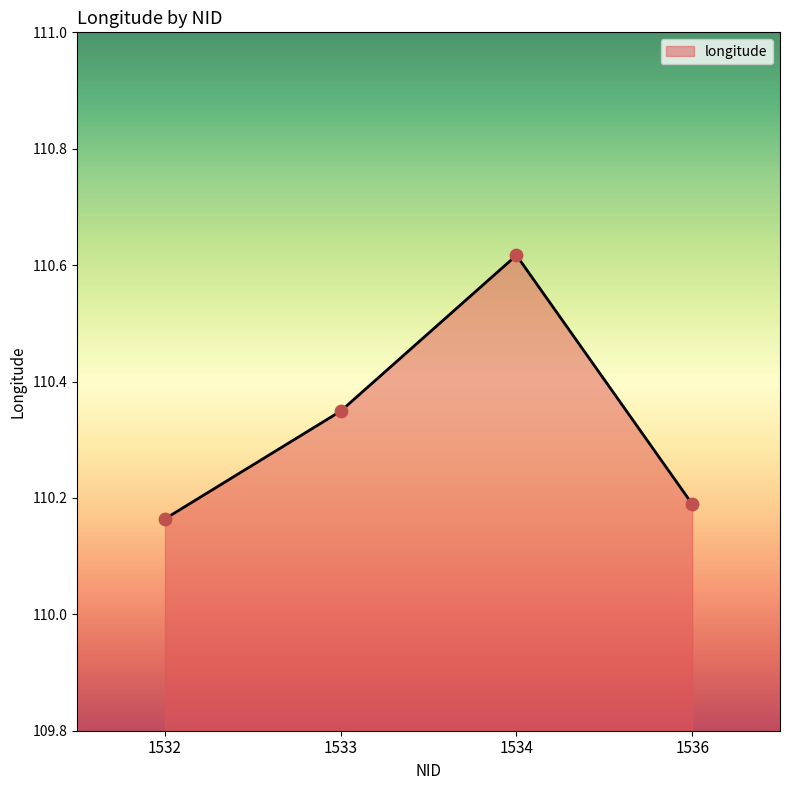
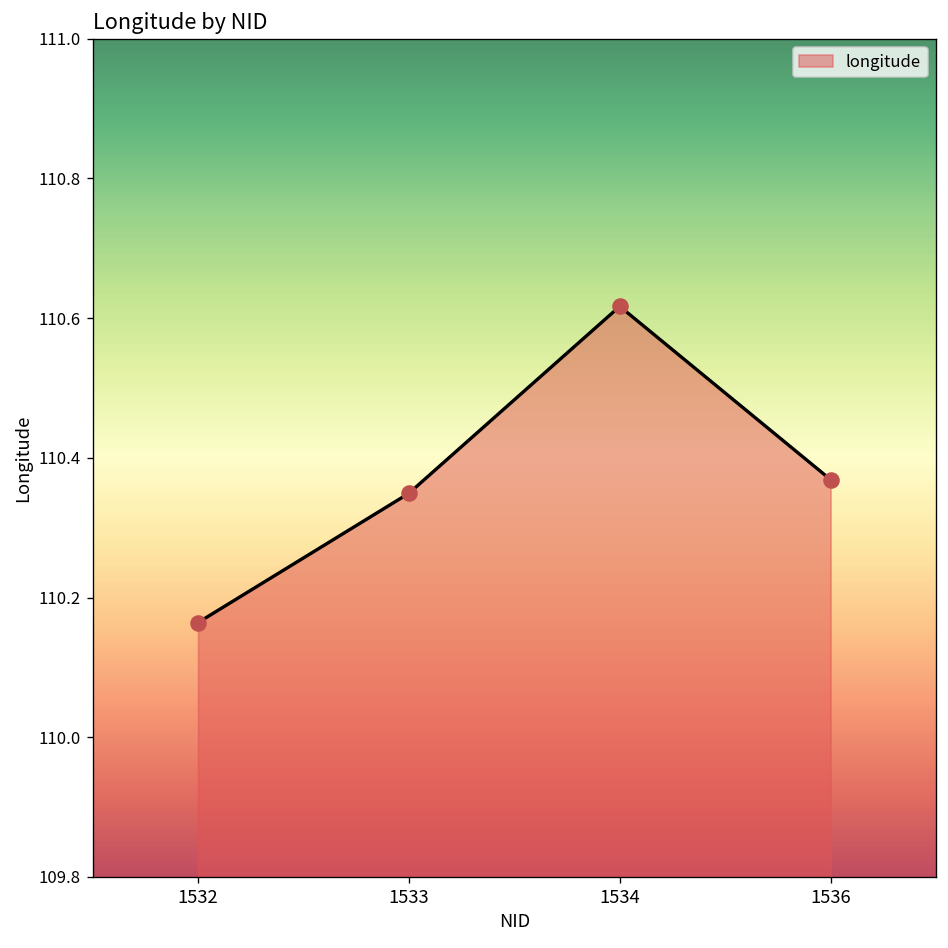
  {
    "1532": 110.16,
    "1533": 110.35,
    "1534": 110.62,
-   "1536": 110.19
+   "1536": 110.37
  }
